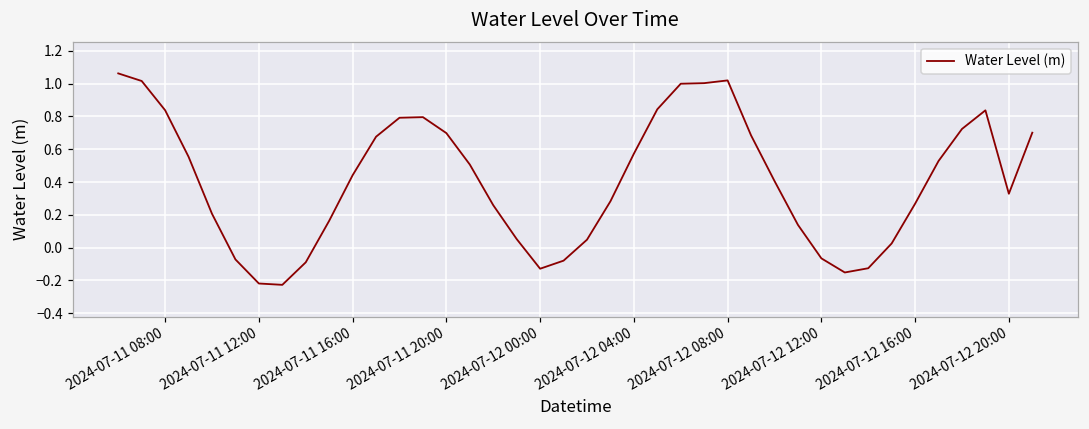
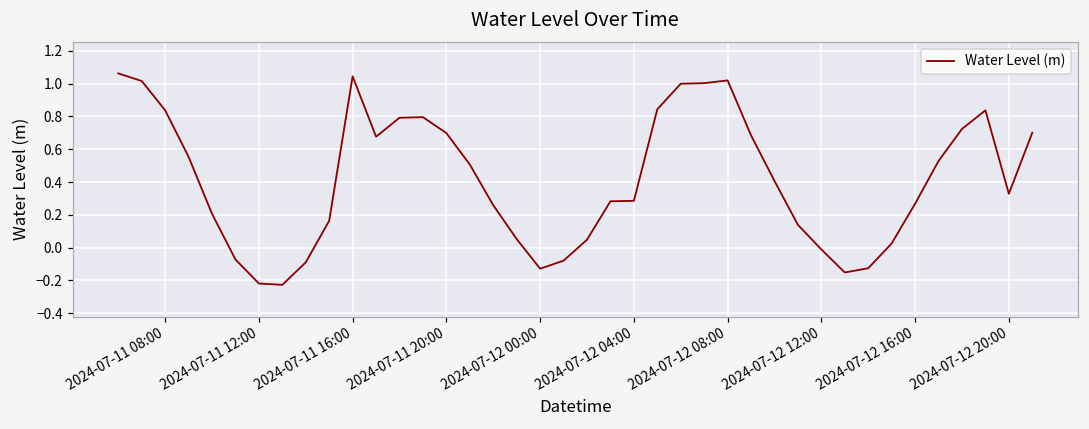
  {
    "2024-07-11 08:00": 0.84,
    "2024-07-11 12:00": -0.22,
-   "2024-07-11 16:00": 0.44,
+   "2024-07-11 16:00": 1.04,
    "2024-07-11 20:00": 0.70,
    "2024-07-12 00:00": -0.13,
-   "2024-07-12 04:00": 0.57,
+   "2024-07-12 04:00": 0.29,
    "2024-07-12 08:00": 1.02,
-   "2024-07-12 12:00": -0.07,
+   "2024-07-12 12:00": -0.01,
    "2024-07-12 16:00": 0.27,
    "2024-07-12 20:00": 0.33
  }
